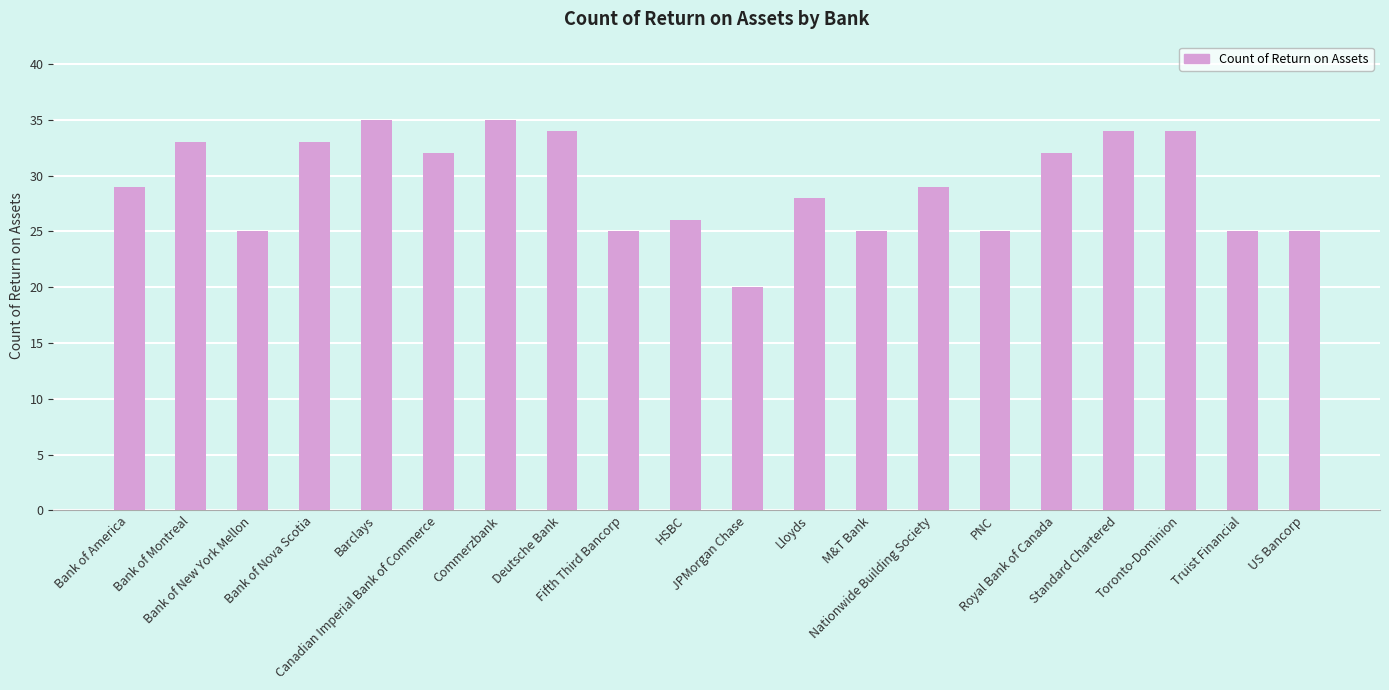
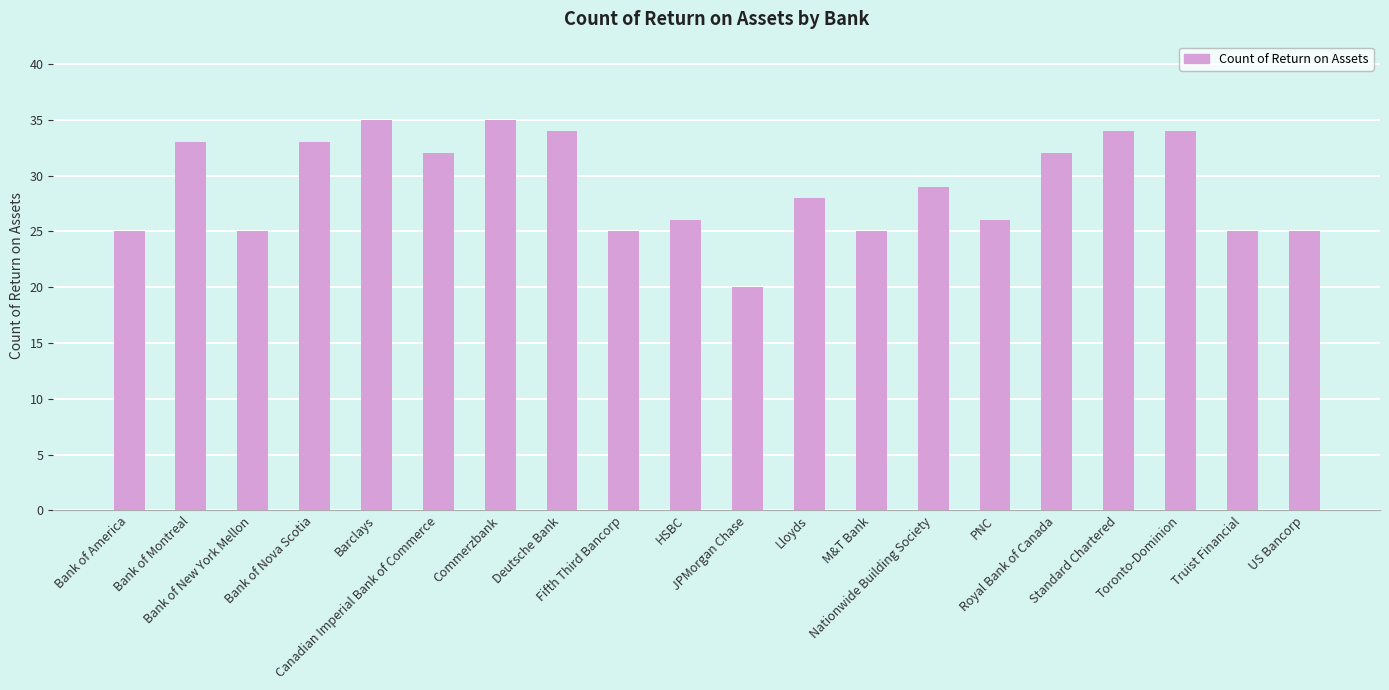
  {
-   "Bank of America": 29,
+   "Bank of America": 25,
    "Bank of Montreal": 33,
    "Bank of New York Mellon": 25,
    "Bank of Nova Scotia": 33,
    "Barclays": 35,
    "Canadian Imperial Bank of Commerce": 32,
    "Commerzbank": 35,
    "Deutsche Bank": 34,
    "Fifth Third Bancorp": 25,
    "HSBC": 26,
    "JPMorgan Chase": 20,
    "Lloyds": 28,
    "M&T Bank": 25,
    "Nationwide Building Society": 29,
-   "PNC": 25,
+   "PNC": 26,
    "Royal Bank of Canada": 32,
    "Standard Chartered": 34,
    "Toronto-Dominion": 34,
    "Truist Financial": 25,
    "US Bancorp": 25
  }
